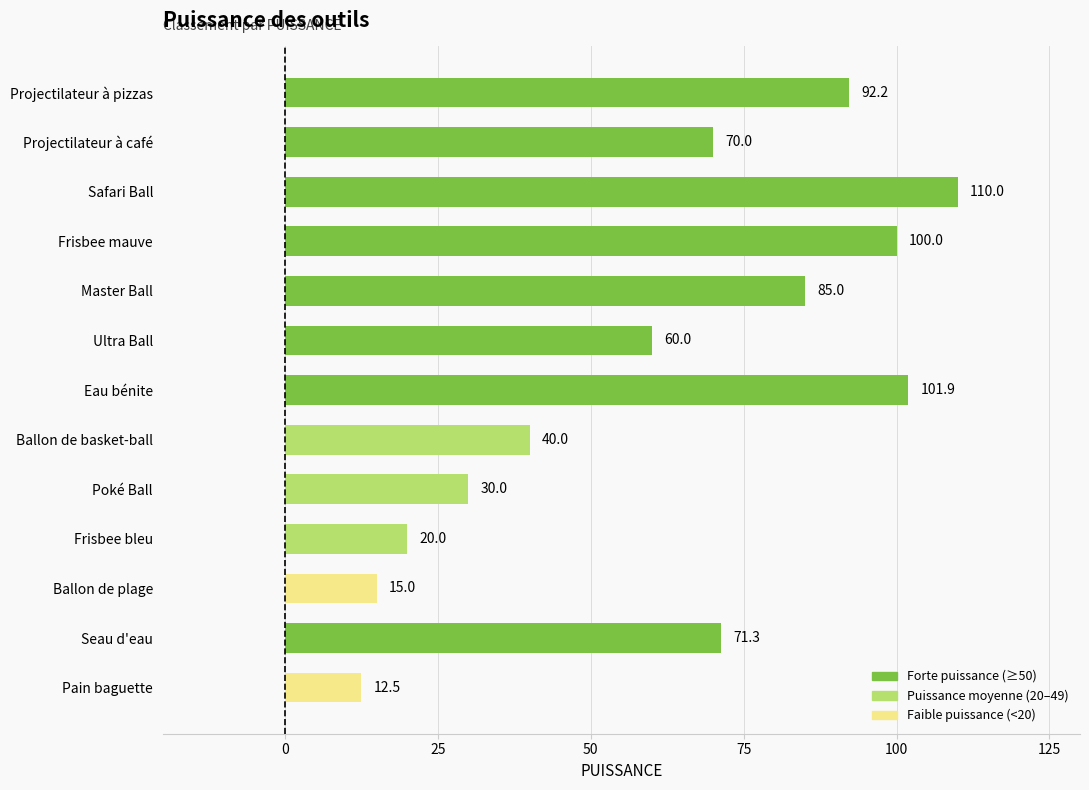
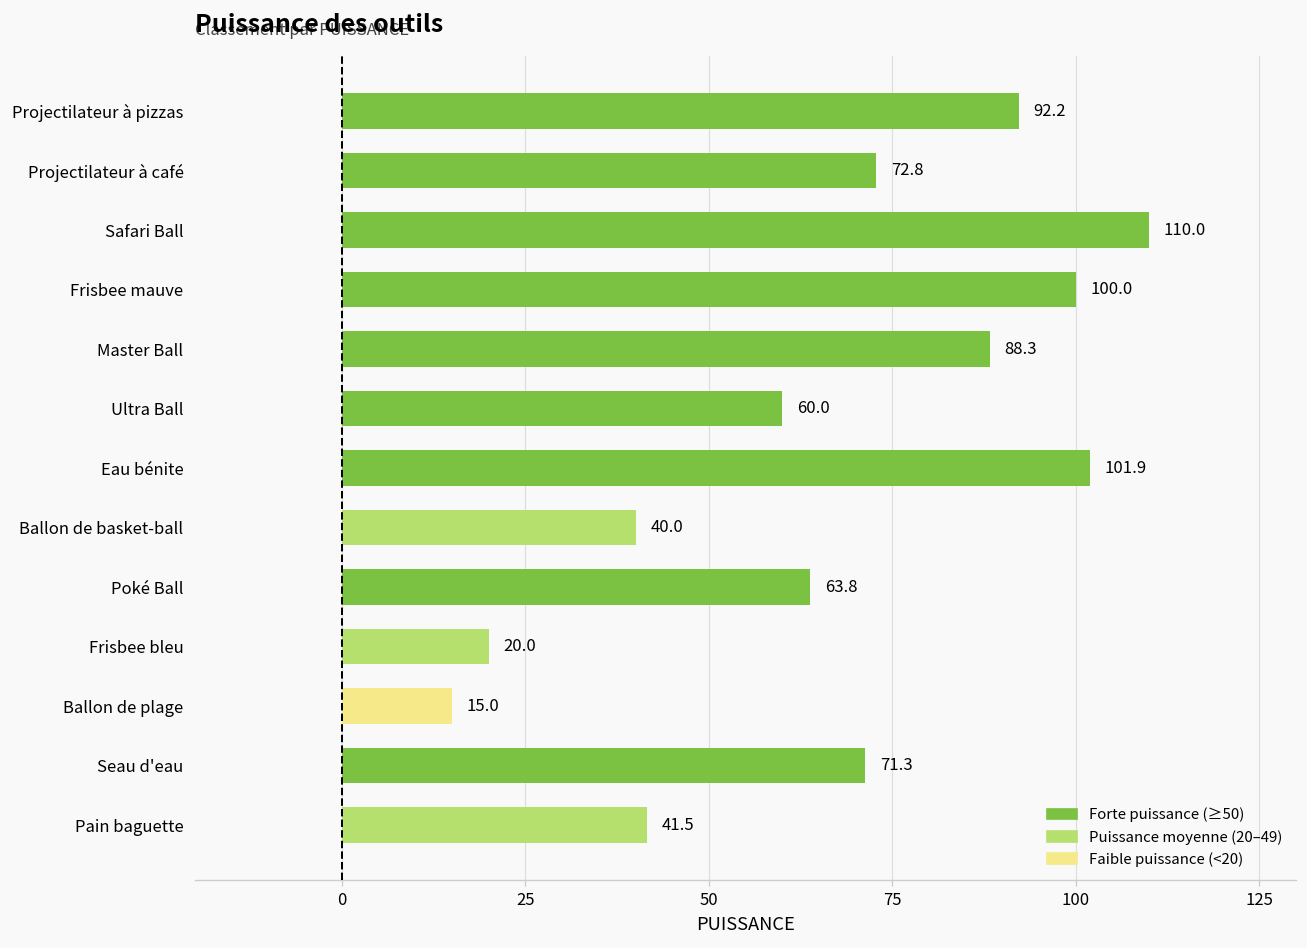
  {
    "Projectilateur à pizzas": 92.2,
-   "Projectilateur à café": 70.0,
+   "Projectilateur à café": 72.8,
    "Safari Ball": 110.0,
    "Frisbee mauve": 100.0,
-   "Master Ball": 85.0,
+   "Master Ball": 88.3,
    "Ultra Ball": 60.0,
    "Eau bénite": 101.9,
    "Ballon de basket-ball": 40.0,
-   "Poké Ball": 30.0,
+   "Poké Ball": 63.8,
    "Frisbee bleu": 20.0,
    "Ballon de plage": 15.0,
    "Seau d'eau": 71.3,
-   "Pain baguette": 12.5
+   "Pain baguette": 41.5
  }
